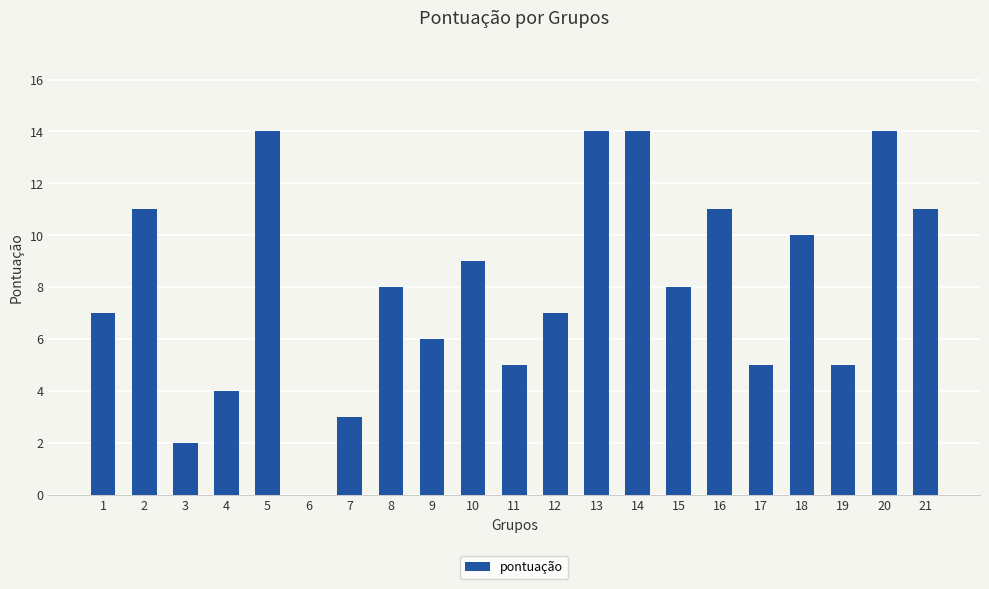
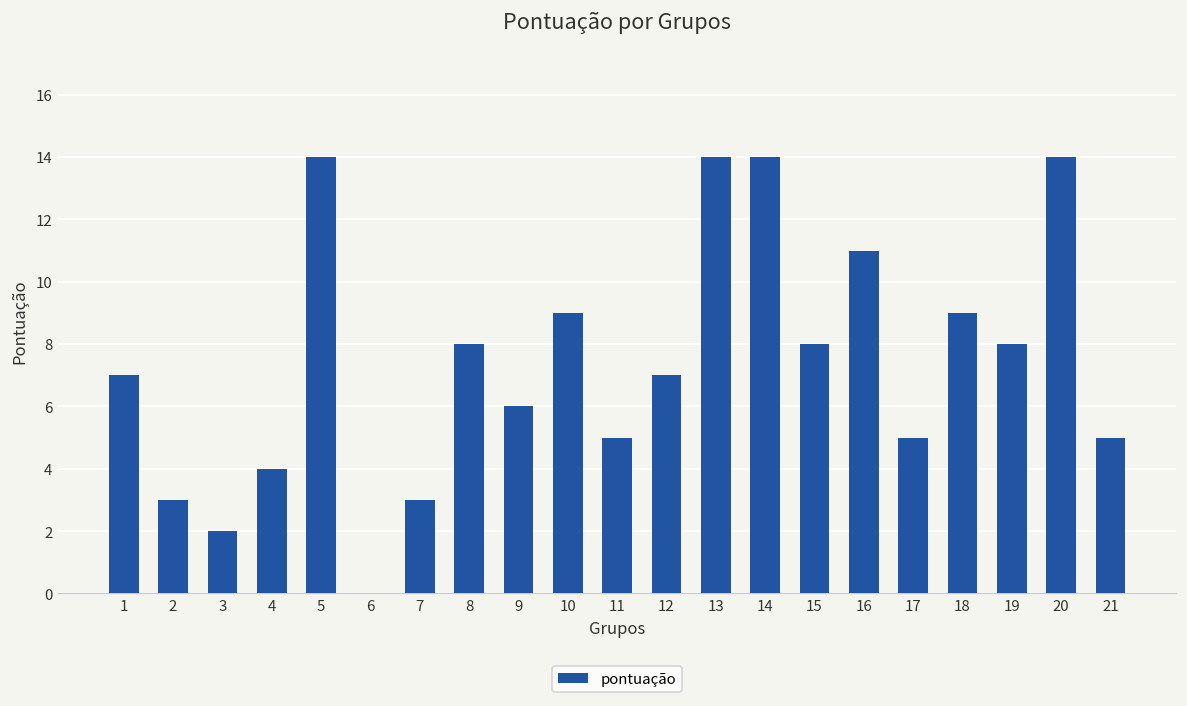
  {
    "1": 7,
-   "2": 11,
+   "2": 3,
    "3": 2,
    "4": 4,
    "5": 14,
    "6": 0,
    "7": 3,
    "8": 8,
    "9": 6,
    "10": 9,
    "11": 5,
    "12": 7,
    "13": 14,
    "14": 14,
    "15": 8,
    "16": 11,
    "17": 5,
-   "18": 10,
-   "19": 5,
+   "18": 9,
+   "19": 8,
    "20": 14,
-   "21": 11
+   "21": 5
  }
